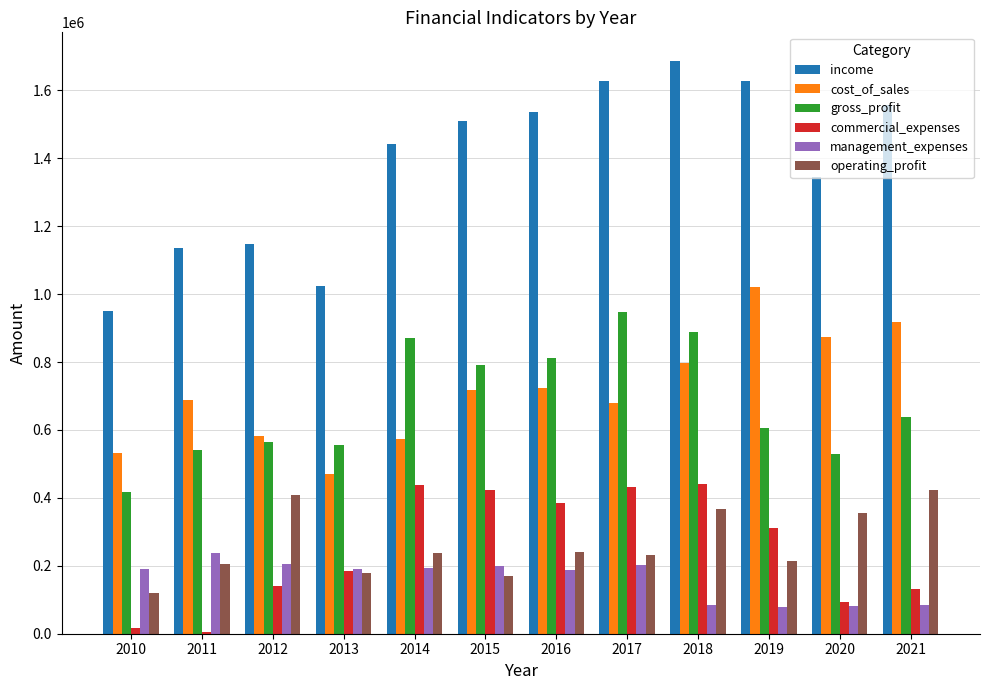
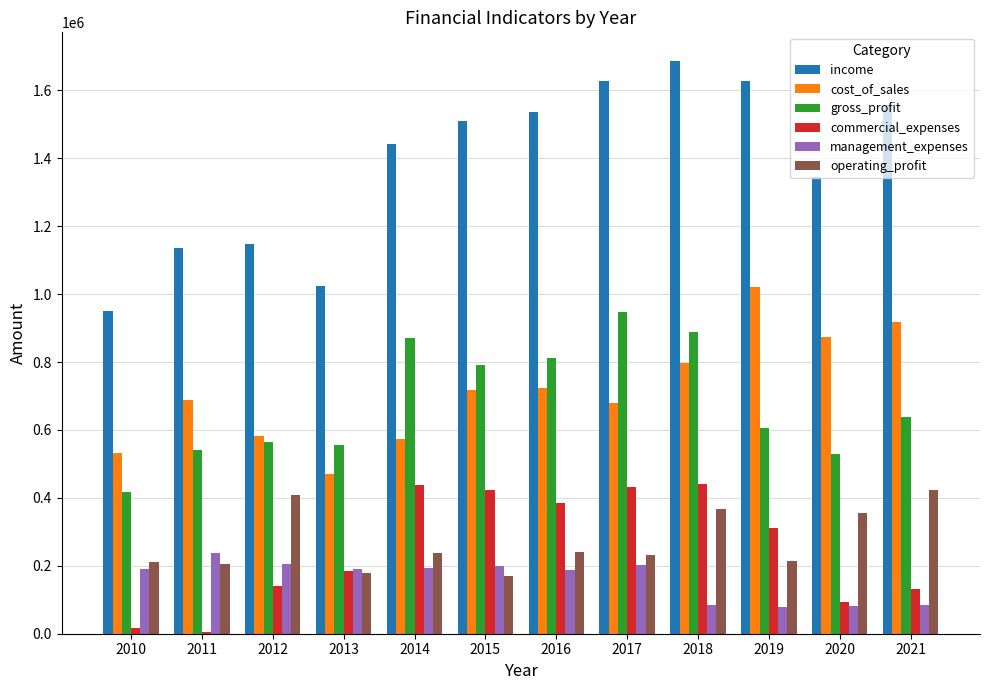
  {
    "income": {
      "2010": 950000,
      "2011": 1140000,
      "2012": 1150000,
      "2013": 1020000,
      "2014": 1440000,
      "2015": 1510000,
      "2016": 1540000,
      "2017": 1630000,
      "2018": 1690000,
      "2019": 1630000
    },
    "cost_of_sales": {
      "2010": 530000,
      "2011": 690000,
      "2012": 580000,
      "2013": 470000,
      "2014": 570000,
      "2015": 720000,
      "2016": 720000,
      "2017": 680000,
      "2018": 800000,
      "2019": 1020000,
      "2020": 870000,
      "2021": 920000
    },
    "gross_profit": {
      "2010": 420000,
      "2011": 540000,
      "2012": 560000,
      "2013": 550000,
      "2014": 870000,
      "2015": 790000,
      "2016": 810000,
      "2017": 950000,
      "2018": 890000,
      "2019": 610000,
      "2020": 530000,
      "2021": 640000
    },
    "commercial_expenses": {
      "2010": 20000,
      "2012": 140000,
      "2013": 190000,
      "2014": 440000,
      "2015": 420000,
      "2016": 380000,
      "2017": 430000,
      "2018": 440000,
      "2019": 310000,
      "2020": 90000,
      "2021": 130000
    },
    "management_expenses": {
      "2010": 190000,
      "2011": 240000,
      "2012": 200000,
      "2013": 190000,
      "2014": 190000,
      "2015": 200000,
      "2016": 190000,
      "2017": 200000,
      "2018": 80000,
      "2019": 80000,
      "2020": 80000,
      "2021": 90000
    },
    "operating_profit": {
-     "2010": 120000,
+     "2010": 210000,
      "2011": 210000,
      "2012": 410000,
      "2013": 180000,
      "2014": 240000,
      "2015": 170000,
      "2016": 240000,
      "2017": 230000,
      "2018": 370000,
      "2019": 220000,
      "2020": 360000,
      "2021": 420000
    }
  }
